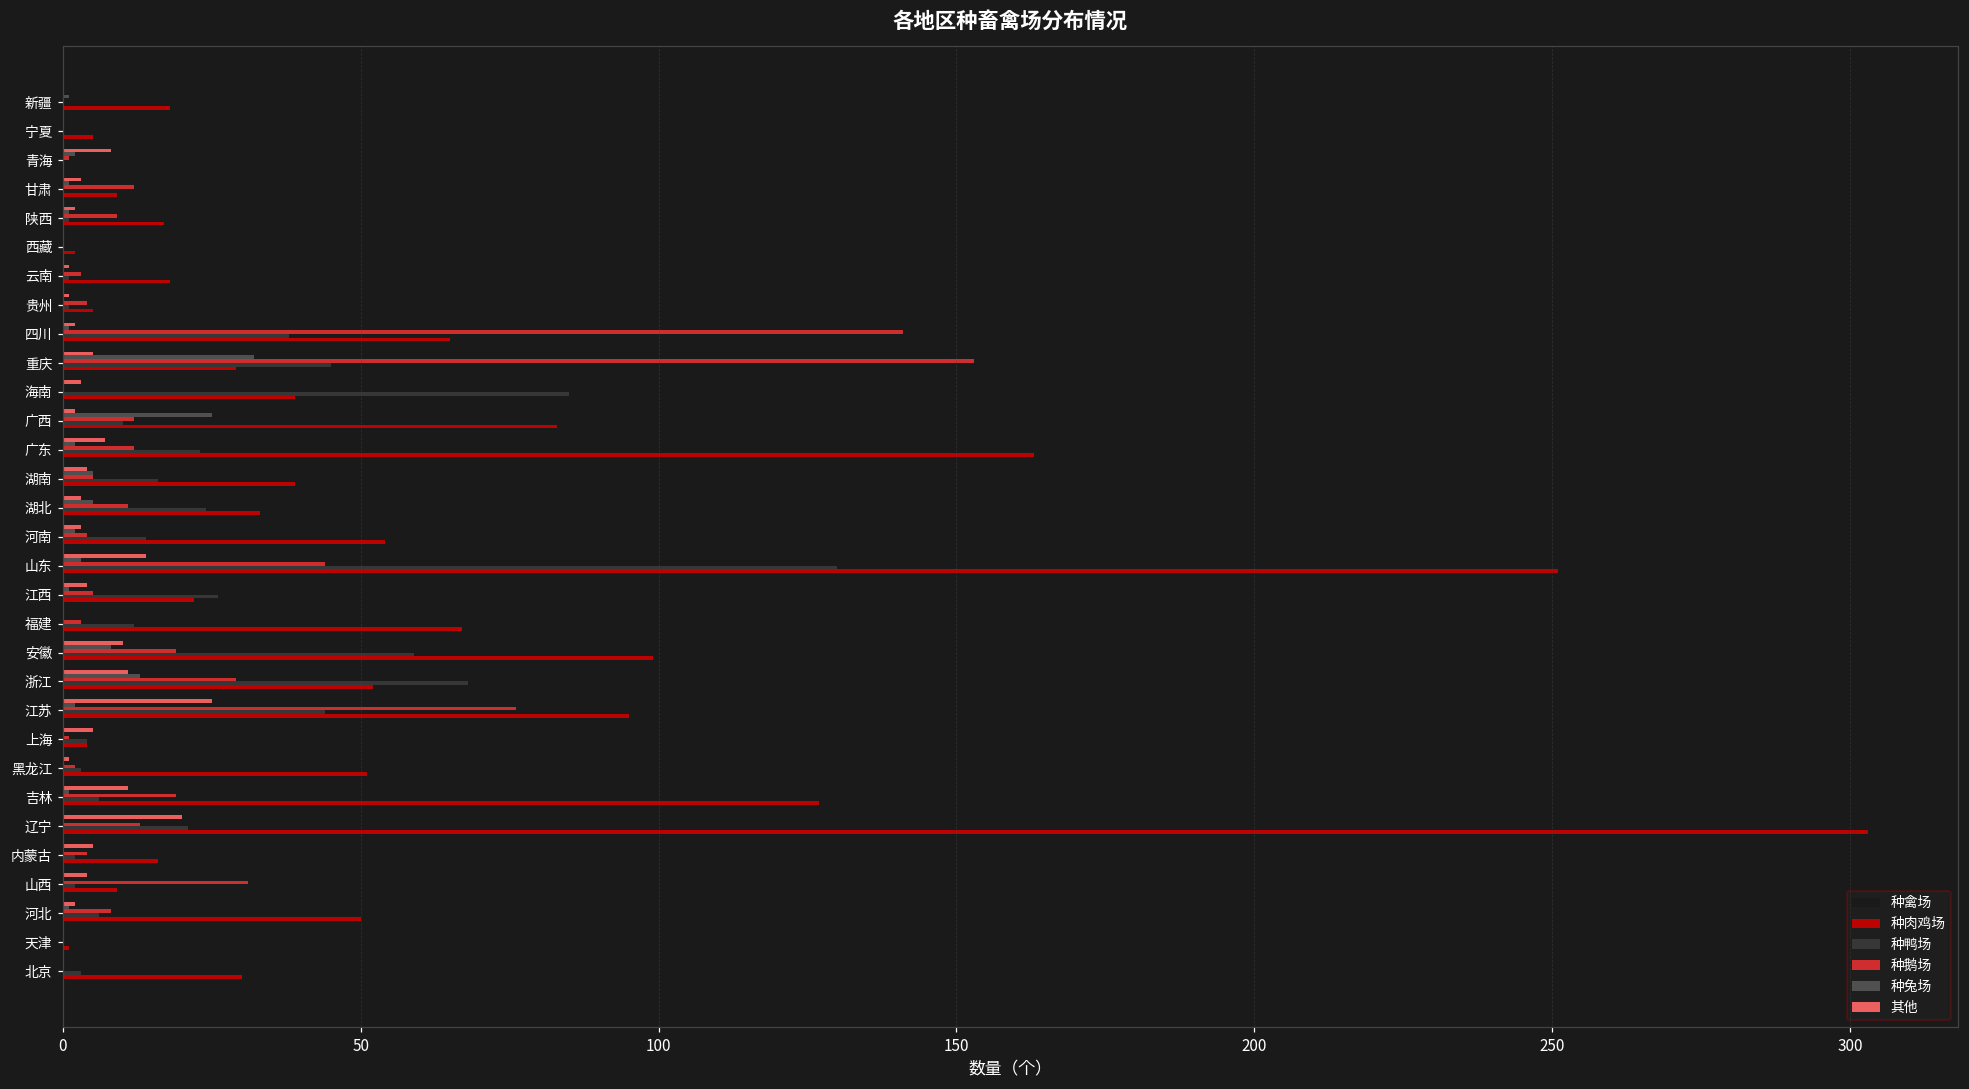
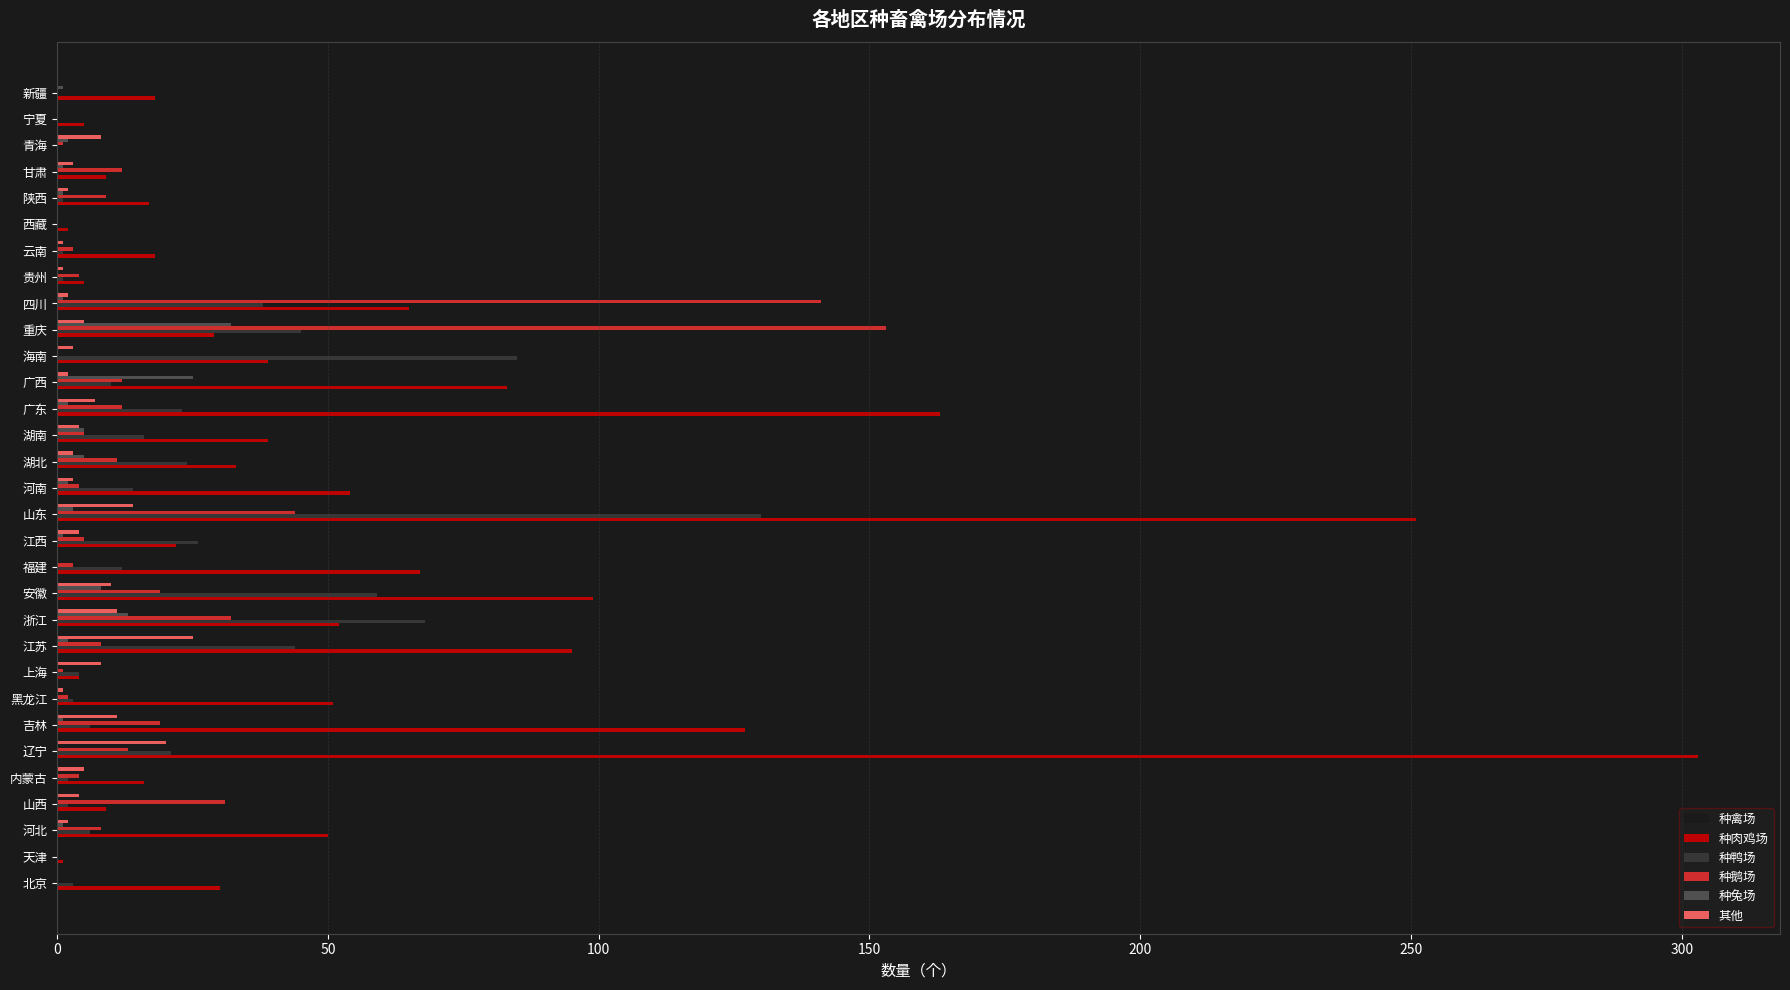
  {
    "种肉鸡场": {
      "新疆": 18,
      "宁夏": 5,
      "青海": 0,
      "甘肃": 9,
      "陕西": 17,
      "西藏": 2,
      "云南": 18,
      "贵州": 5,
      "四川": 65,
      "重庆": 29,
      "海南": 39,
      "广西": 83,
      "广东": 163,
      "湖南": 39,
      "湖北": 33,
      "河南": 54,
      "山东": 251,
      "江西": 22,
      "福建": 67,
      "安徽": 99,
      "浙江": 52,
      "江苏": 95,
      "上海": 4,
      "黑龙江": 51,
      "吉林": 127,
      "辽宁": 303,
      "内蒙古": 16,
      "山西": 9,
      "河北": 50,
      "天津": 1,
      "北京": 30
    },
    "种鹅场": {
      "新疆": 0,
      "宁夏": 0,
      "青海": 1,
      "甘肃": 12,
      "陕西": 9,
      "西藏": 0,
      "云南": 3,
      "贵州": 4,
      "四川": 141,
      "重庆": 153,
      "海南": 0,
      "广西": 12,
      "广东": 12,
      "湖南": 5,
      "湖北": 11,
      "河南": 4,
      "山东": 44,
      "江西": 5,
      "福建": 3,
      "安徽": 19,
-     "浙江": 29,
-     "江苏": 76,
+     "浙江": 32,
+     "江苏": 8,
      "上海": 1,
      "黑龙江": 2,
      "吉林": 19,
      "辽宁": 13,
      "内蒙古": 4,
      "山西": 31,
      "河北": 8,
      "天津": 0,
      "北京": 0
    },
    "其他": {
      "新疆": 0,
      "宁夏": 0,
      "青海": 8,
      "甘肃": 3,
      "陕西": 2,
      "西藏": 0,
      "云南": 1,
      "贵州": 1,
      "四川": 2,
      "重庆": 5,
      "海南": 3,
      "广西": 2,
      "广东": 7,
      "湖南": 4,
      "湖北": 3,
      "河南": 3,
      "山东": 14,
      "江西": 4,
      "福建": 0,
      "安徽": 10,
      "浙江": 11,
      "江苏": 25,
-     "上海": 5,
+     "上海": 8,
      "黑龙江": 1,
      "吉林": 11,
      "辽宁": 20,
      "内蒙古": 5,
      "山西": 4,
      "河北": 2,
      "天津": 0,
      "北京": 0
    }
  }
